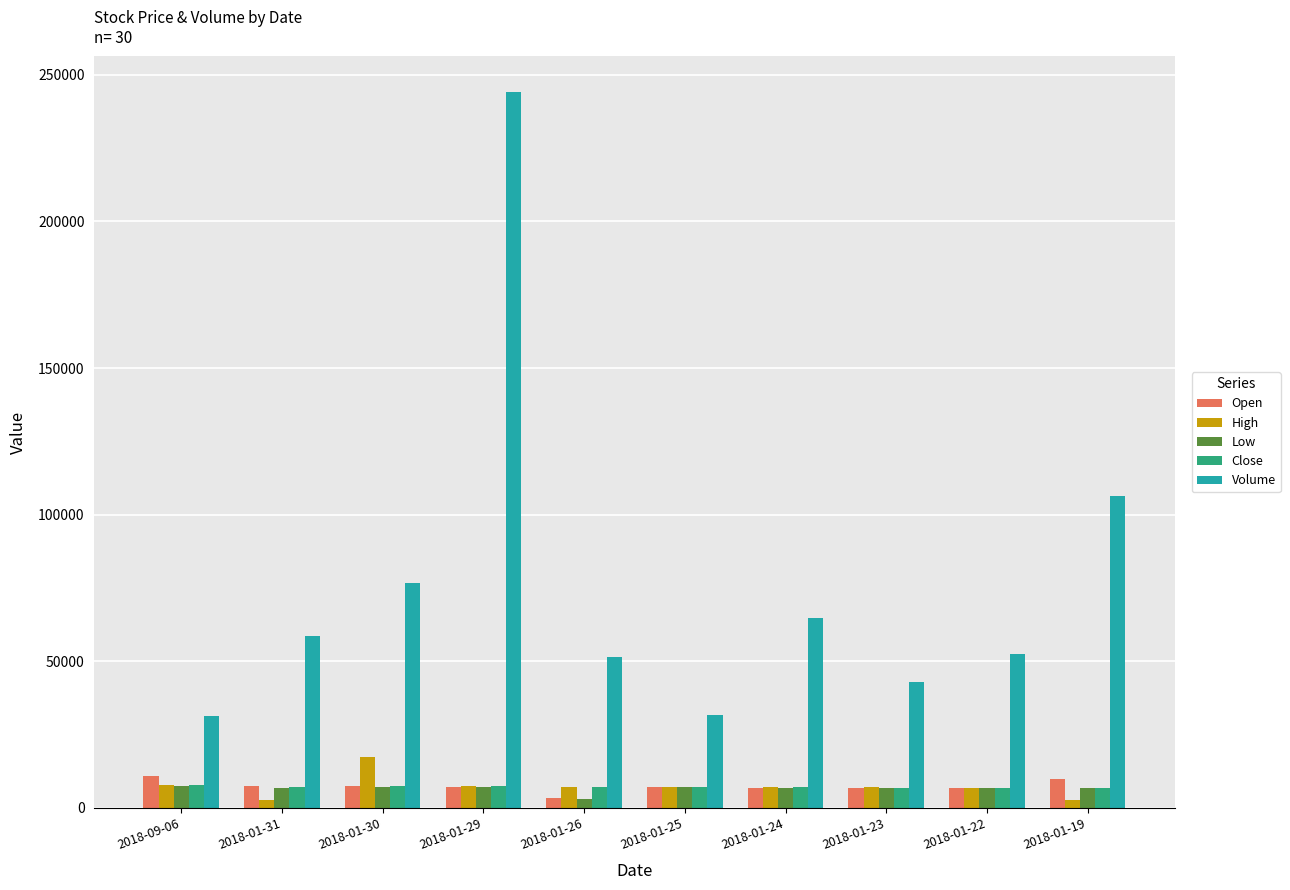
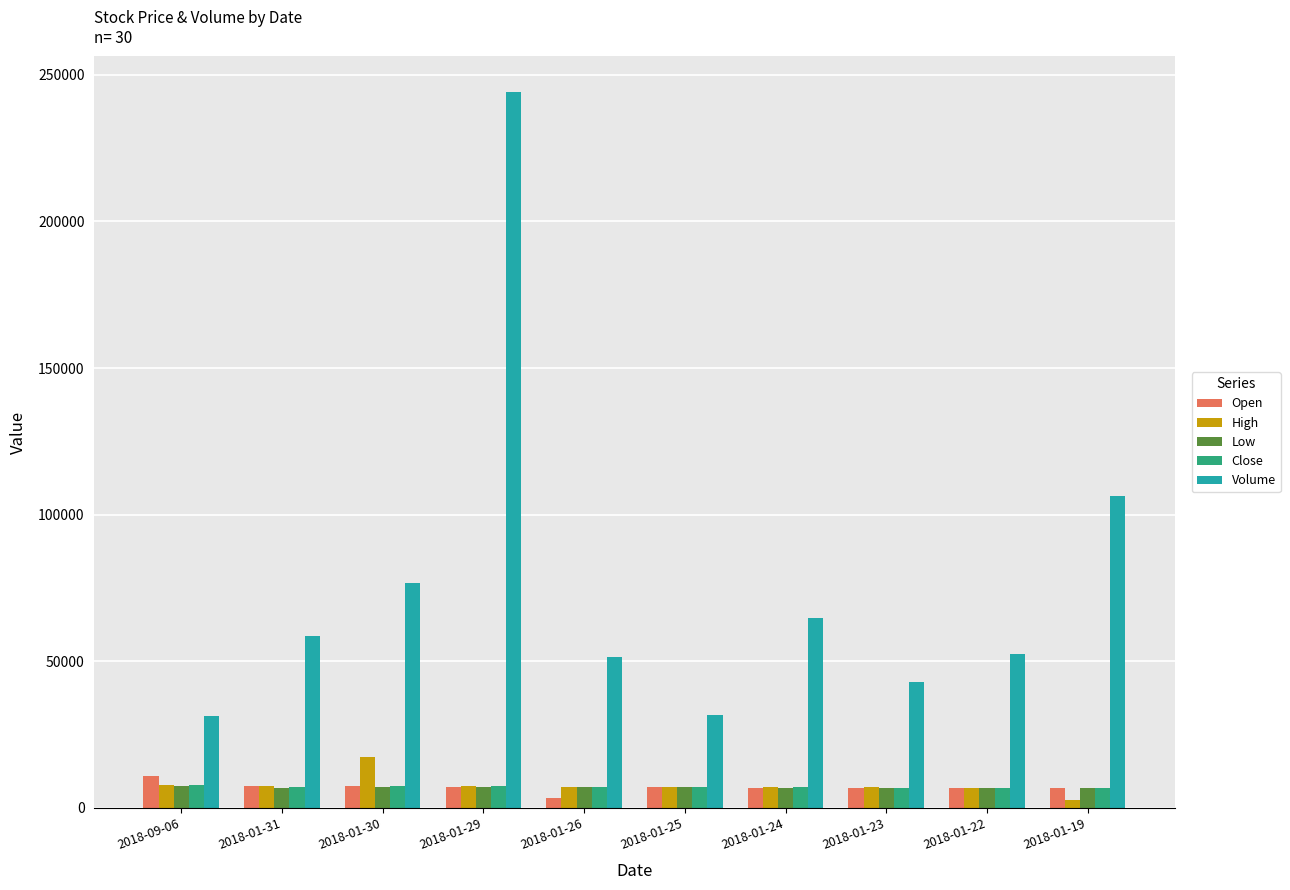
  {
    "Open": {
      "2018-09-06": 11000,
      "2018-01-31": 7000,
      "2018-01-30": 8000,
      "2018-01-29": 7000,
      "2018-01-26": 3000,
      "2018-01-25": 7000,
      "2018-01-24": 7000,
      "2018-01-23": 7000,
      "2018-01-22": 7000,
-     "2018-01-19": 10000
+     "2018-01-19": 7000
    },
    "High": {
      "2018-09-06": 8000,
-     "2018-01-31": 3000,
+     "2018-01-31": 7000,
      "2018-01-30": 17000,
      "2018-01-29": 8000,
      "2018-01-26": 7000,
      "2018-01-25": 7000,
      "2018-01-24": 7000,
      "2018-01-23": 7000,
      "2018-01-22": 7000,
      "2018-01-19": 3000
    },
    "Low": {
      "2018-09-06": 8000,
      "2018-01-31": 7000,
      "2018-01-30": 7000,
      "2018-01-29": 7000,
-     "2018-01-26": 3000,
+     "2018-01-26": 7000,
      "2018-01-25": 7000,
      "2018-01-24": 7000,
      "2018-01-23": 7000,
      "2018-01-22": 7000,
      "2018-01-19": 7000
    }
  }
